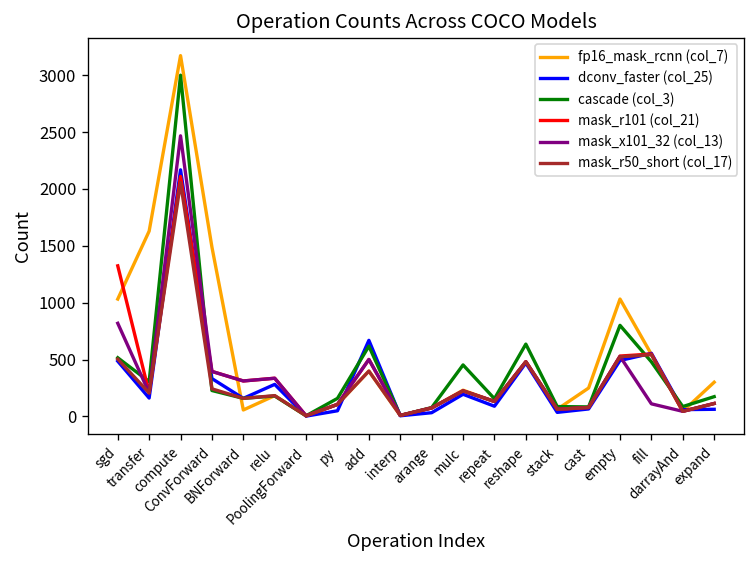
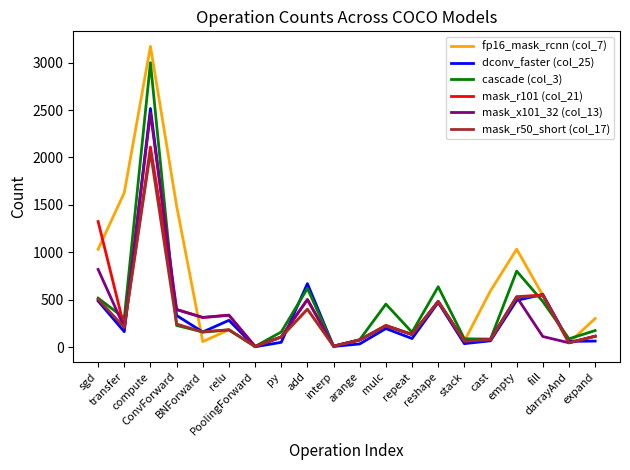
  {
    "fp16_mask_rcnn (col_7)": {
      "sgd": 1000,
      "transfer": 1600,
      "compute": 3200,
      "ConvForward": 1500,
      "BNForward": 100,
-     "cast": 300,
+     "cast": 600,
      "empty": 1000,
      "expand": 300
    },
    "dconv_faster (col_25)": {
      "transfer": 200,
-     "compute": 2200,
+     "compute": 2500,
      "ConvForward": 300,
      "relu": 300,
      "py": 100,
      "add": 700,
      "arange": 0,
      "mulc": 200,
      "repeat": 100,
      "empty": 500,
      "expand": 100
    },
    "cascade (col_3)": {
      "transfer": 300,
      "compute": 3000,
      "py": 200,
      "add": 600,
      "mulc": 500,
      "reshape": 600,
      "empty": 800,
      "fill": 500,
      "darrayAnd": 100,
      "expand": 200
    },
    "mask_r101 (col_21)": {
      "sgd": 1300,
      "compute": 2100
    },
    "mask_x101_32 (col_13)": {
      "sgd": 800,
      "compute": 2500,
      "fill": 100
    },
    "mask_r50_short (col_17)": {
      "compute": 2100
    }
  }
